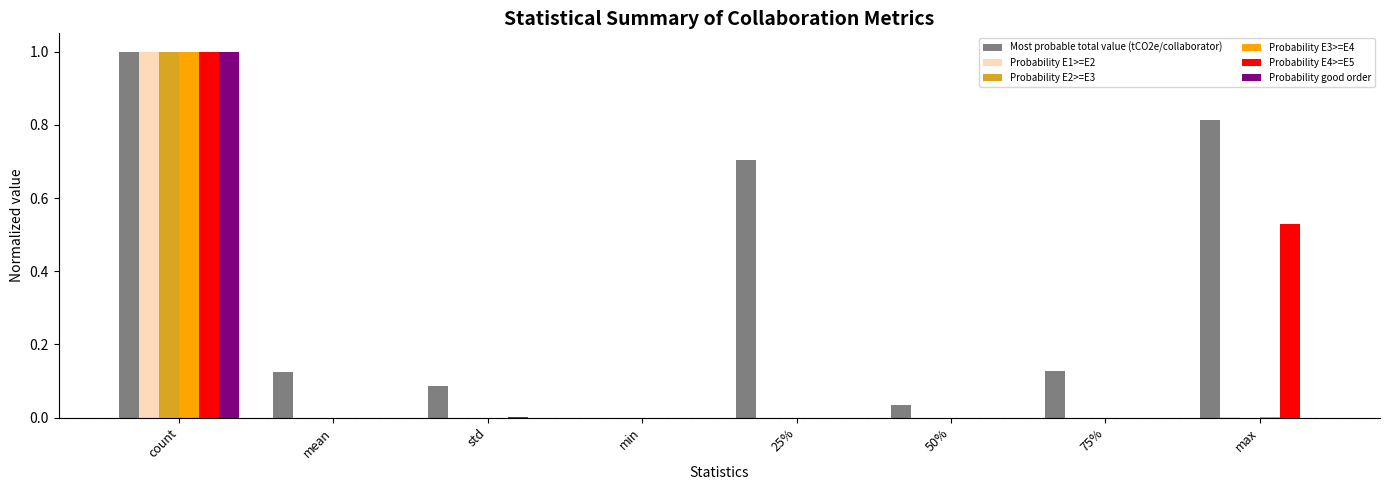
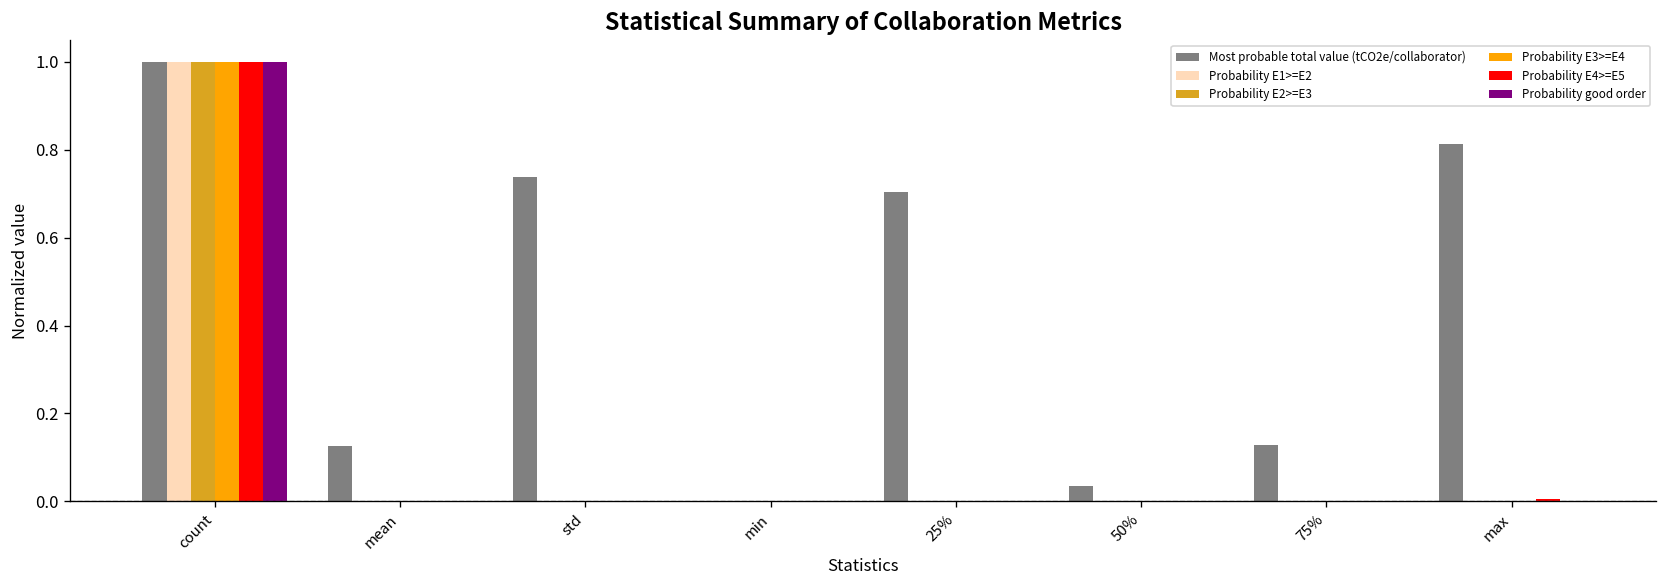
  {
    "Most probable total value (tCO2e/collaborator)": {
      "count": 1.00,
      "mean": 0.12,
-     "std": 0.09,
+     "std": 0.74,
      "min": 0.00,
      "25%": 0.70,
      "50%": 0.04,
      "75%": 0.13,
      "max": 0.81
    },
    "Probability E1>=E2": {
      "count": 1.00
    },
    "Probability E4>=E5": {
      "count": 1.00,
-     "max": 0.53
+     "max": 0.00
    },
    "Probability good order": {
      "count": 1.00,
      "min": 0.00
    }
  }
